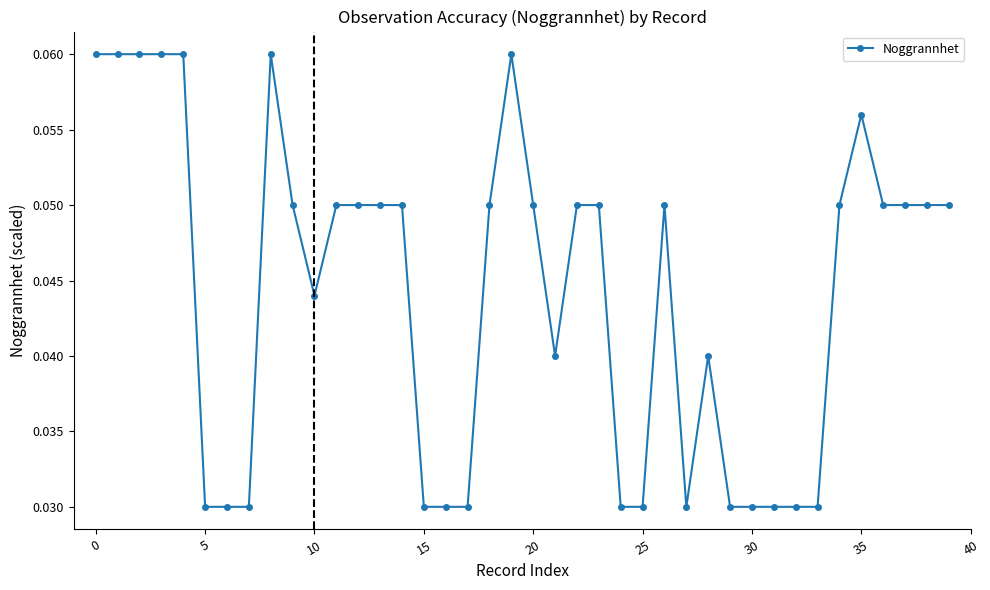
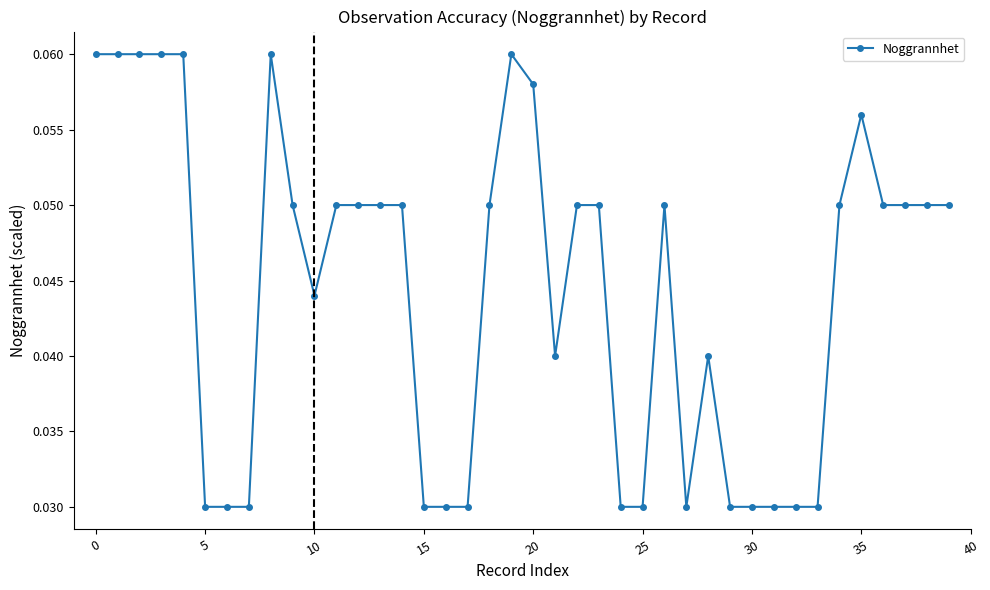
  {
    "0": 0.0600,
    "5": 0.0300,
    "10": 0.0440,
    "15": 0.0300,
-   "20": 0.0500,
+   "20": 0.0580,
    "25": 0.0300,
    "30": 0.0300,
    "35": 0.0560
  }
